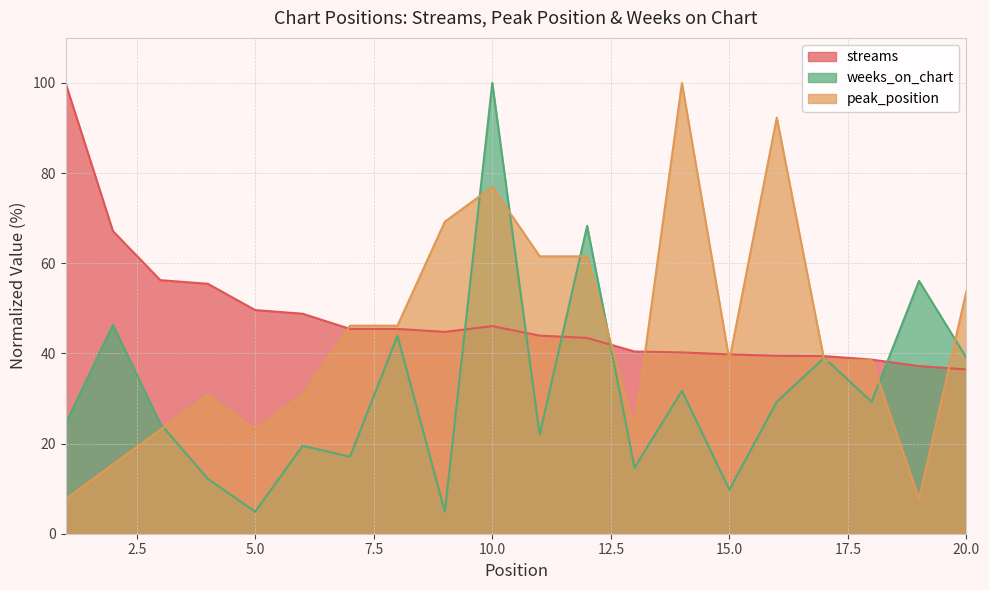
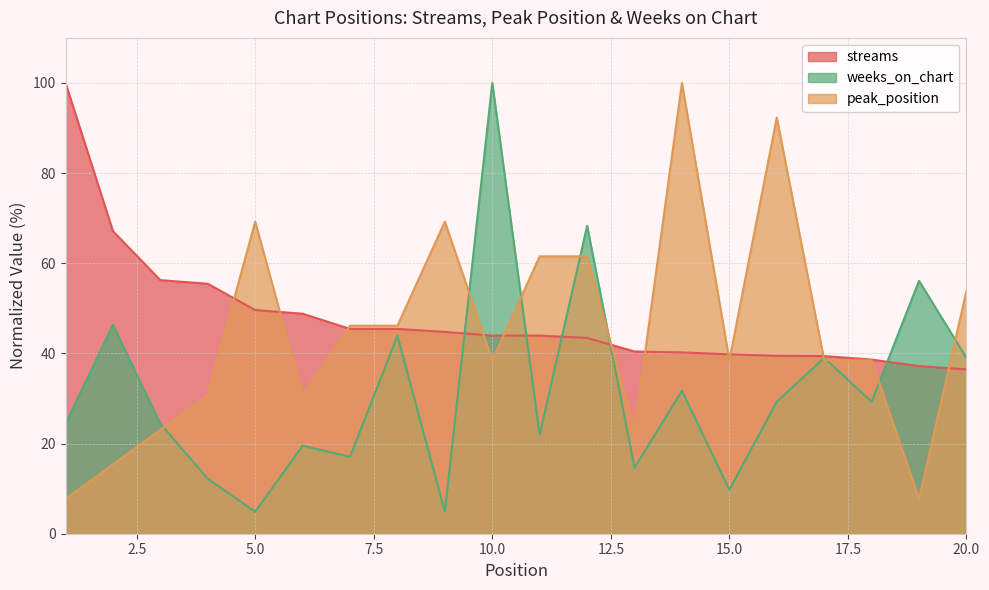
  {
    "streams": {
      "5.0": 50,
-     "10.0": 46,
+     "10.0": 44,
      "15.0": 40,
      "20.0": 36
    },
    "weeks_on_chart": {
      "5.0": 5,
      "10.0": 100,
      "15.0": 10,
      "20.0": 39
    },
    "peak_position": {
-     "5.0": 23,
-     "10.0": 77,
+     "5.0": 69,
+     "10.0": 38,
      "15.0": 38,
      "20.0": 54
    }
  }
